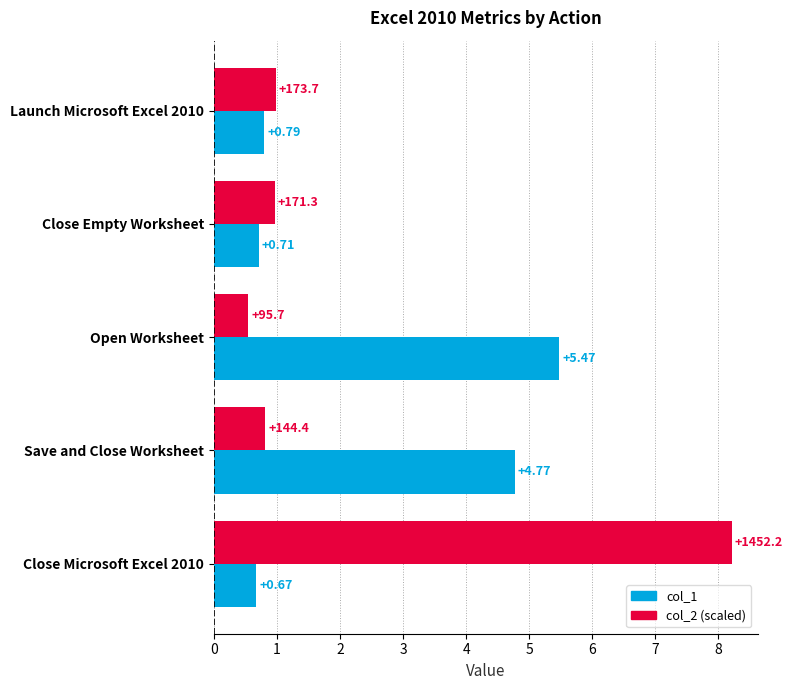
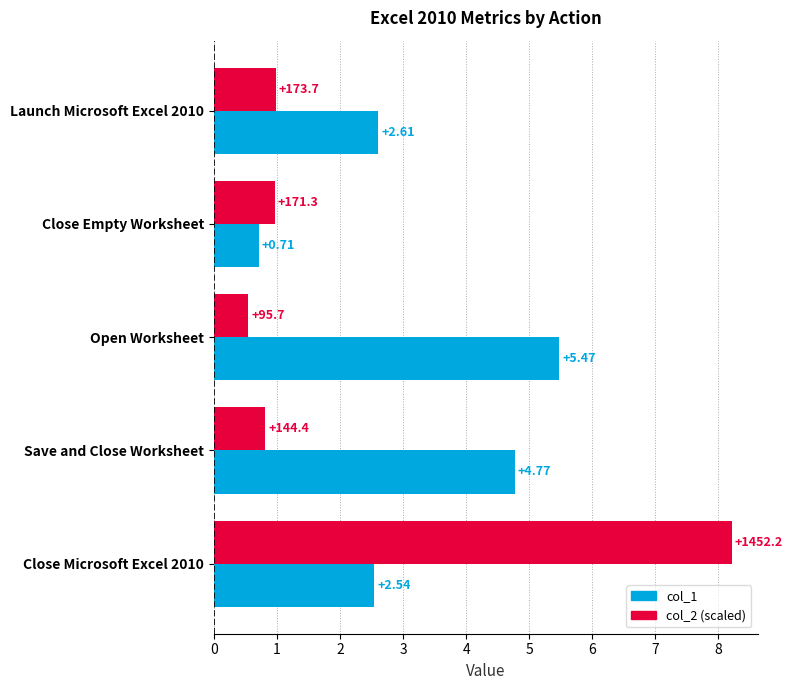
  {
    "col_1": {
-     "Launch Microsoft Excel 2010": "+0.79",
+     "Launch Microsoft Excel 2010": "+2.61",
      "Close Empty Worksheet": "+0.71",
      "Open Worksheet": "+5.47",
      "Save and Close Worksheet": "+4.77",
-     "Close Microsoft Excel 2010": "+0.67"
+     "Close Microsoft Excel 2010": "+2.54"
    }
  }
